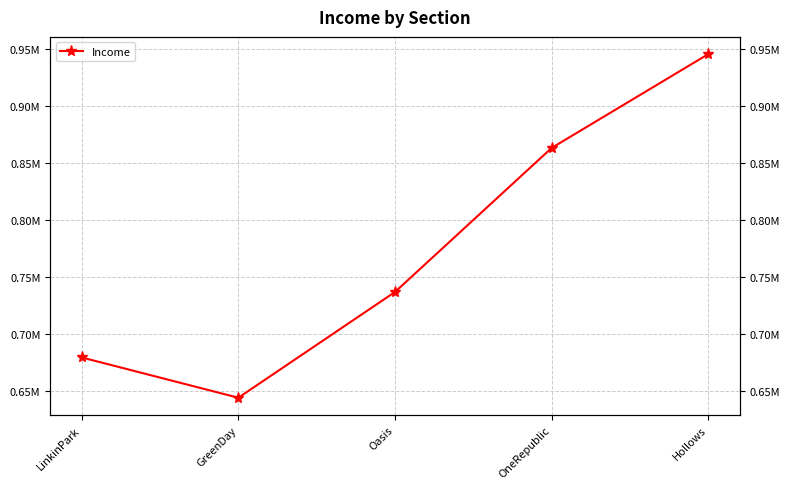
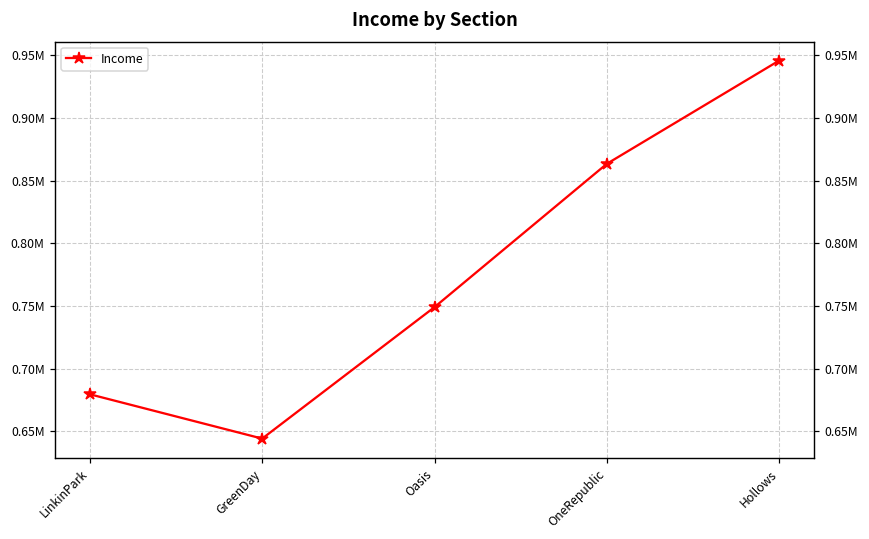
  {
    "LinkinPark": 680000,
    "GreenDay": 644000,
-   "Oasis": 737000,
+   "Oasis": 749000,
    "OneRepublic": 863000,
    "Hollows": 946000
  }
